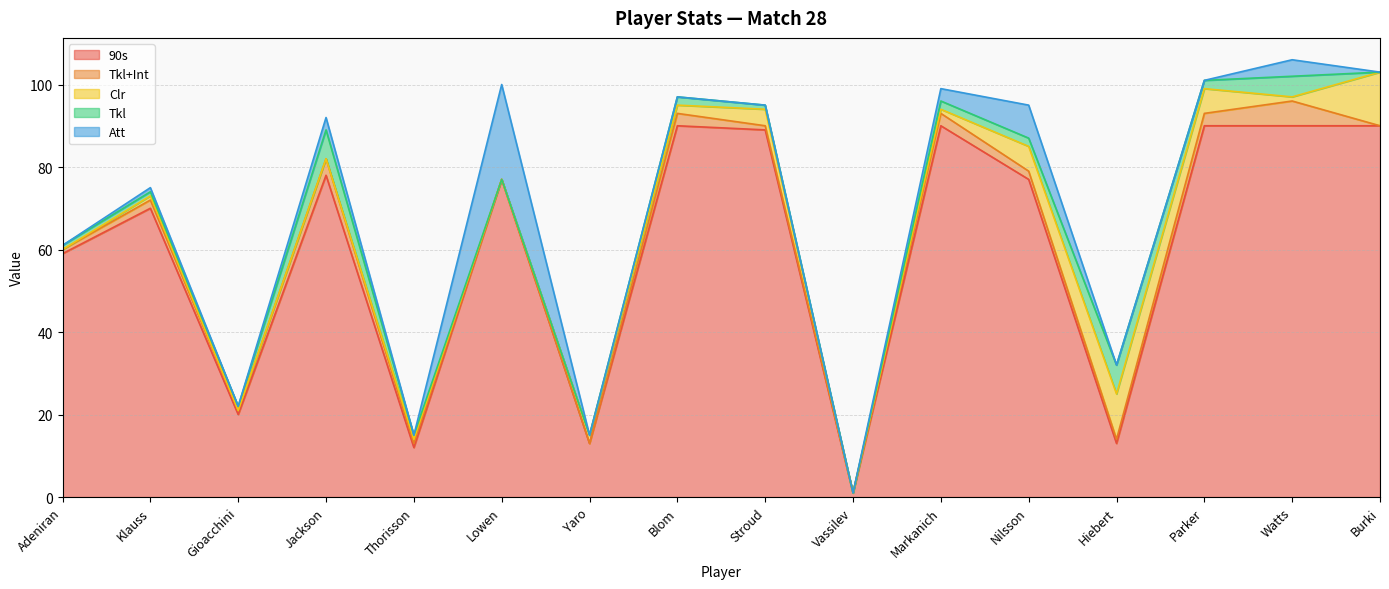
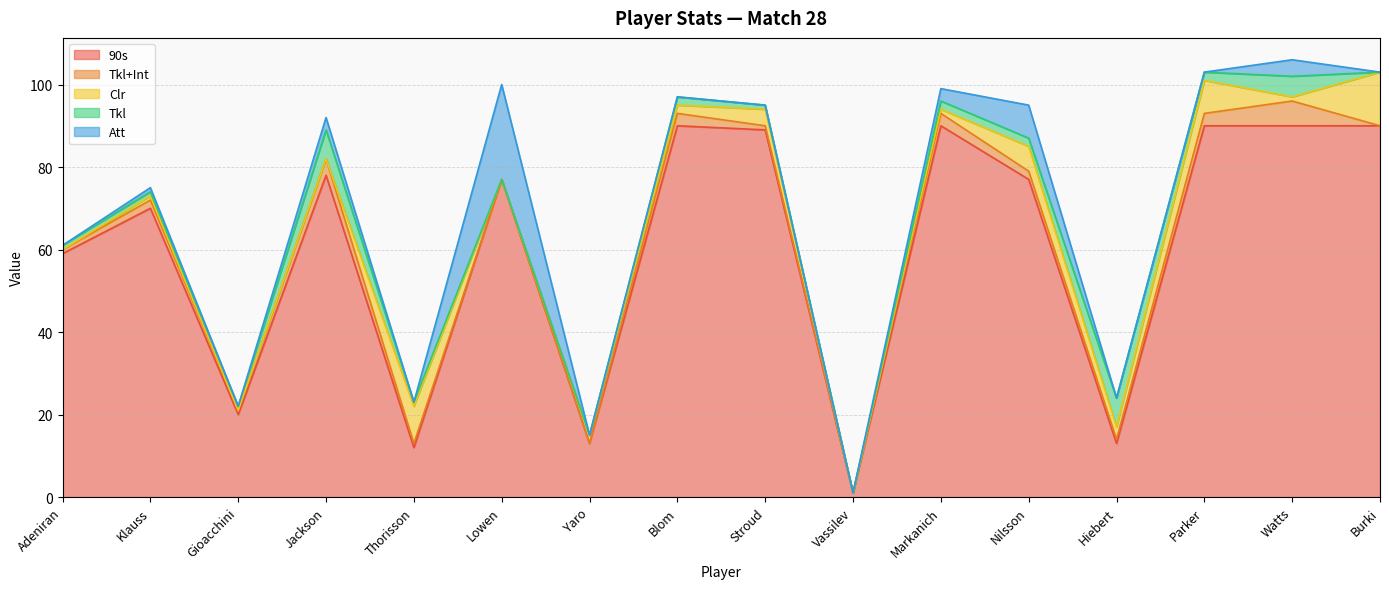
  {
    "Clr": {
      "Klauss": 1,
-     "Thorisson": 1,
+     "Thorisson": 9,
      "Blom": 2,
      "Stroud": 4,
      "Markanich": 1,
      "Nilsson": 6,
-     "Hiebert": 11,
-     "Parker": 6,
+     "Hiebert": 3,
+     "Parker": 8,
      "Watts": 1
    },
    "Tkl": {
      "Klauss": 1,
      "Jackson": 7,
      "Markanich": 2,
      "Nilsson": 2,
      "Watts": 5
    },
    "Att": {
      "Klauss": 1,
      "Jackson": 3,
      "Lowen": 23,
      "Markanich": 3,
      "Nilsson": 8,
      "Watts": 4
    }
  }
